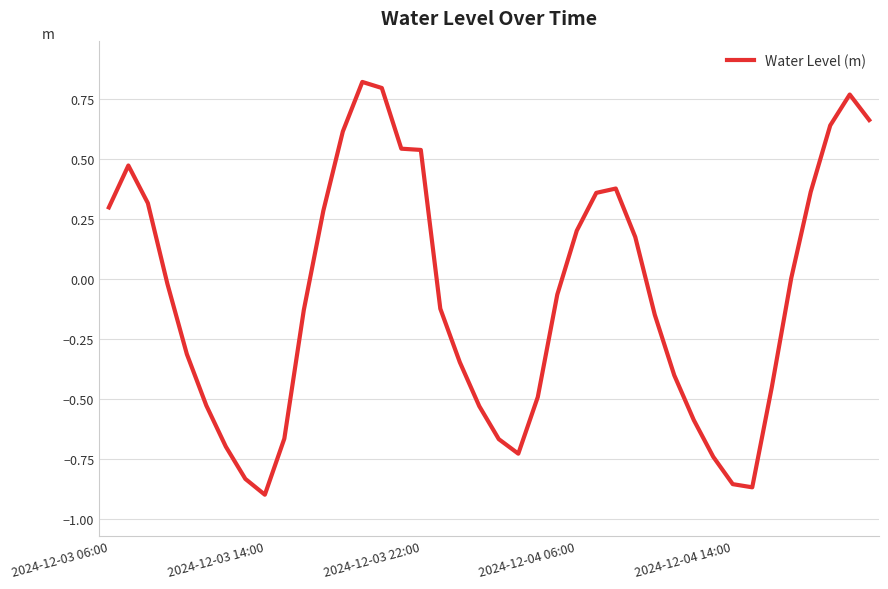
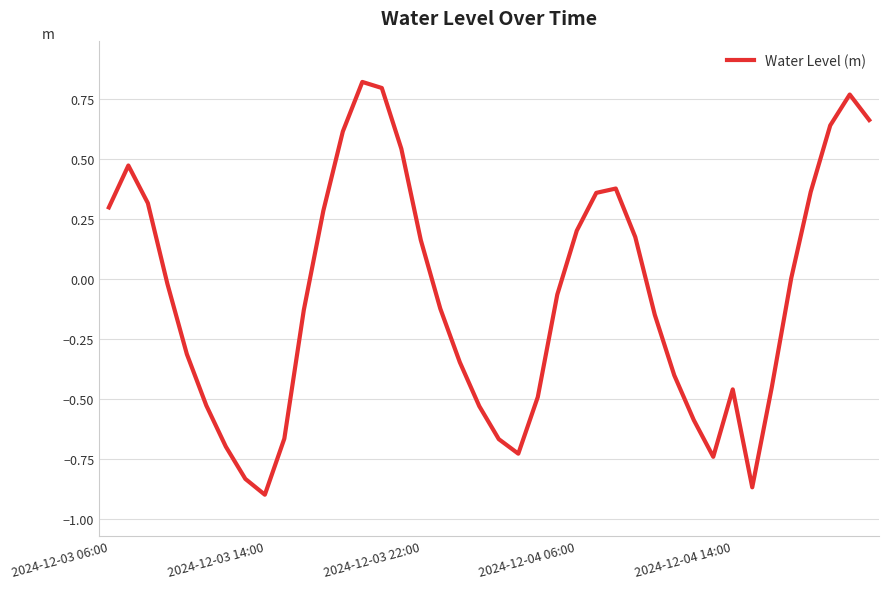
  {
    "2024-12-03 06:00": 0.30,
    "2024-12-03 14:00": -0.90,
-   "2024-12-03 22:00": 0.54,
+   "2024-12-03 22:00": 0.16,
    "2024-12-04 06:00": 0.20,
-   "2024-12-04 14:00": -0.86
+   "2024-12-04 14:00": -0.46
  }
